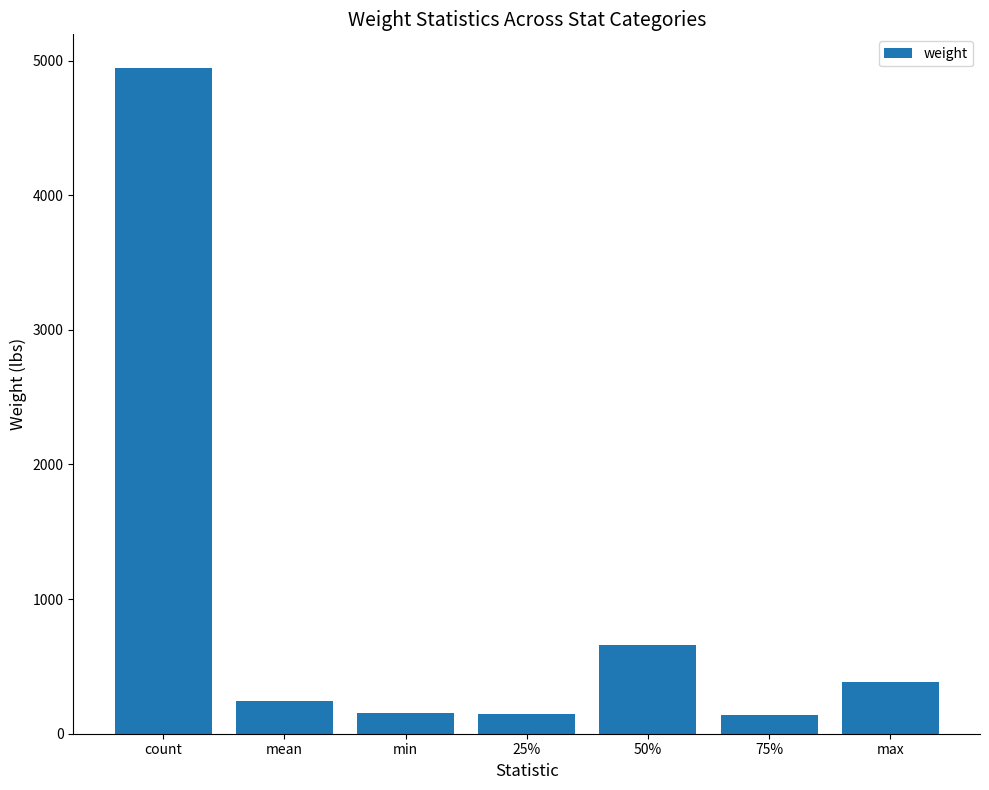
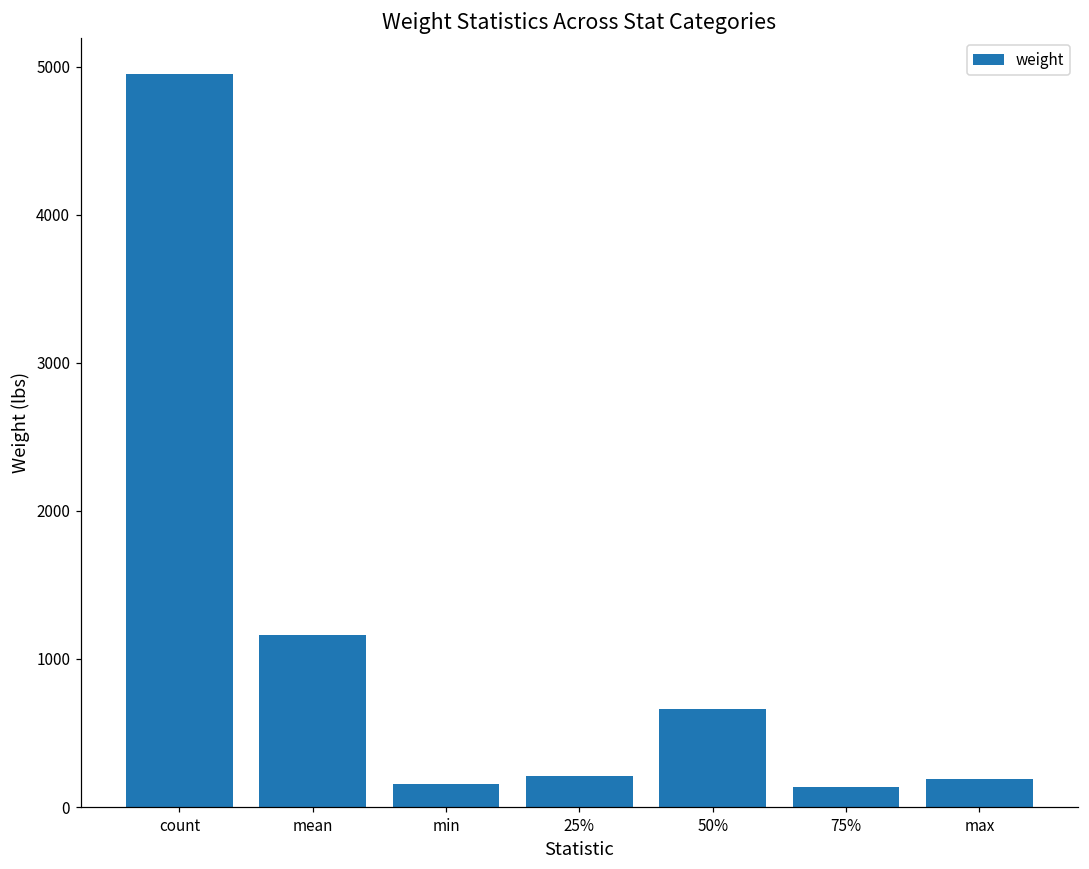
  {
    "count": 4950,
-   "mean": 250,
+   "mean": 1160,
    "min": 160,
-   "25%": 140,
+   "25%": 210,
    "50%": 660,
    "75%": 140,
-   "max": 390
+   "max": 190
  }
